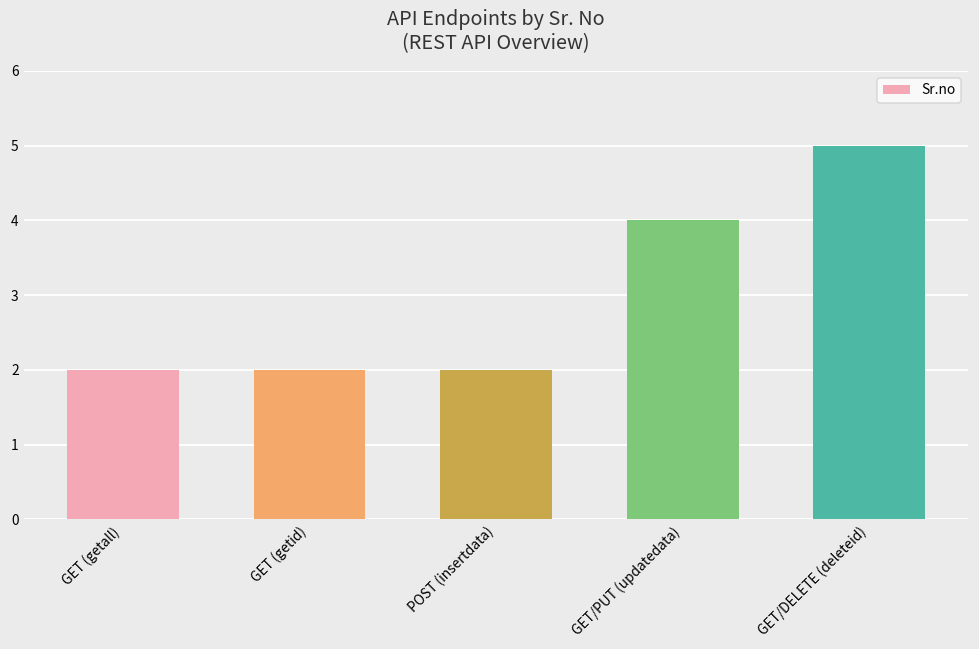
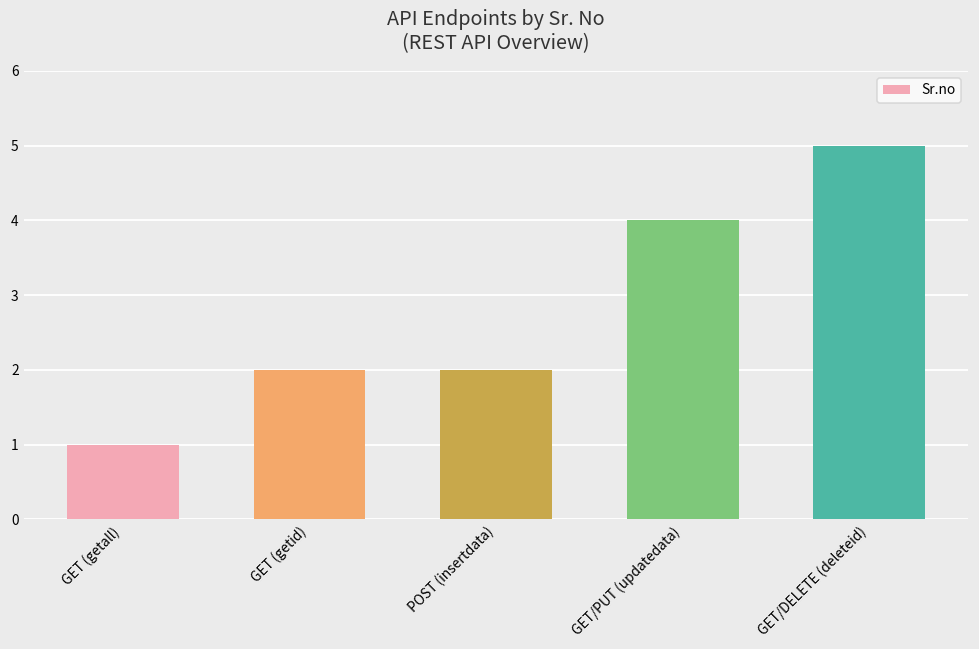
  {
-   "GET (getall)": 2,
+   "GET (getall)": 1,
    "GET (getid)": 2,
    "POST (insertdata)": 2,
    "GET/PUT (updatedata)": 4,
    "GET/DELETE (deleteid)": 5
  }
